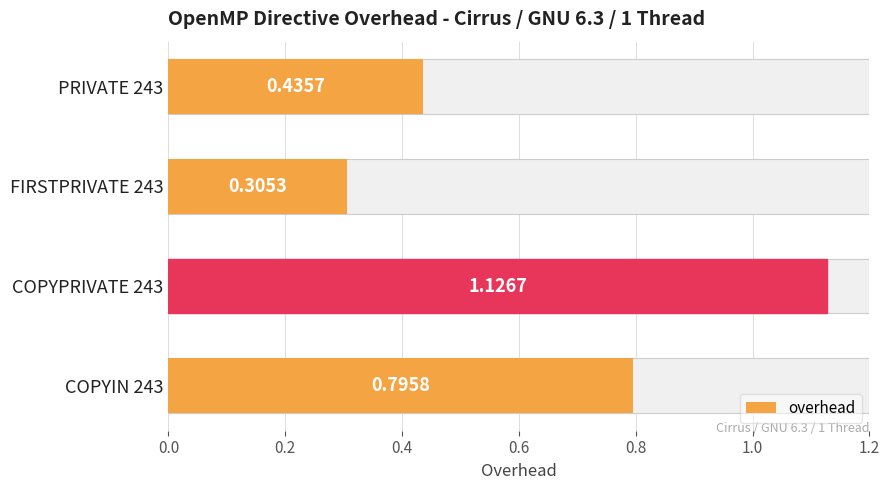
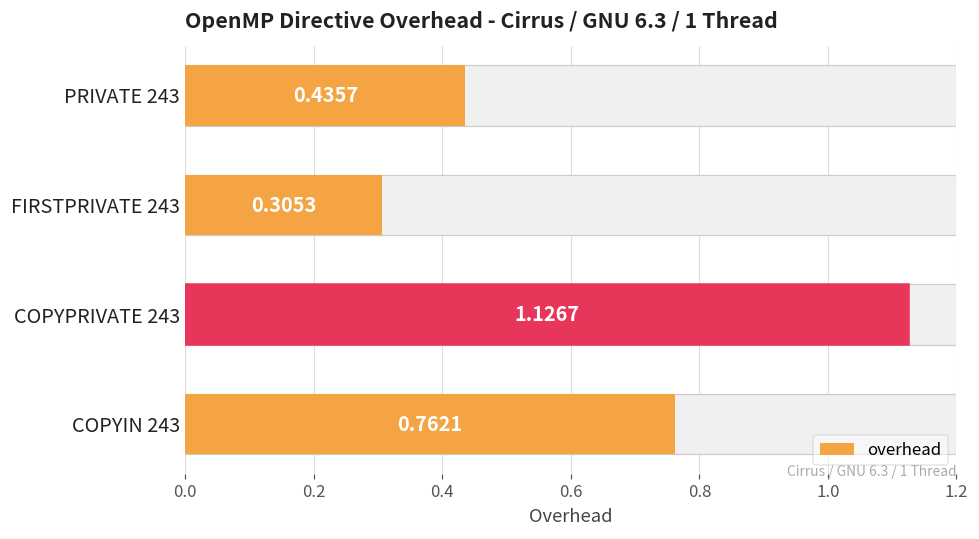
  {
    "overhead": {
-     "COPYIN 243": 0.7958
+     "COPYIN 243": 0.7621
    }
  }
